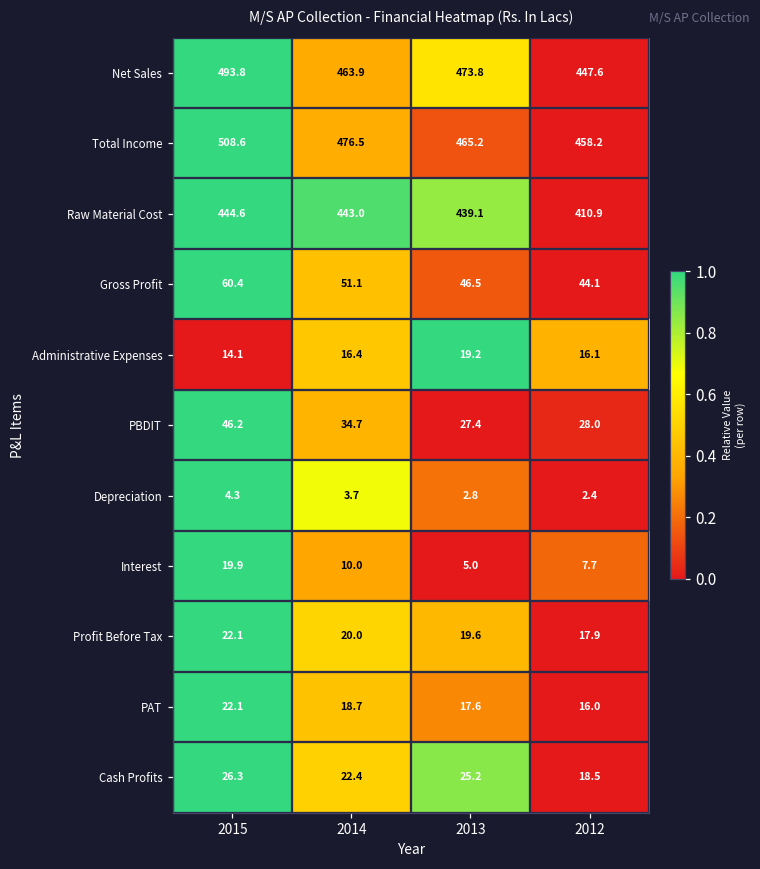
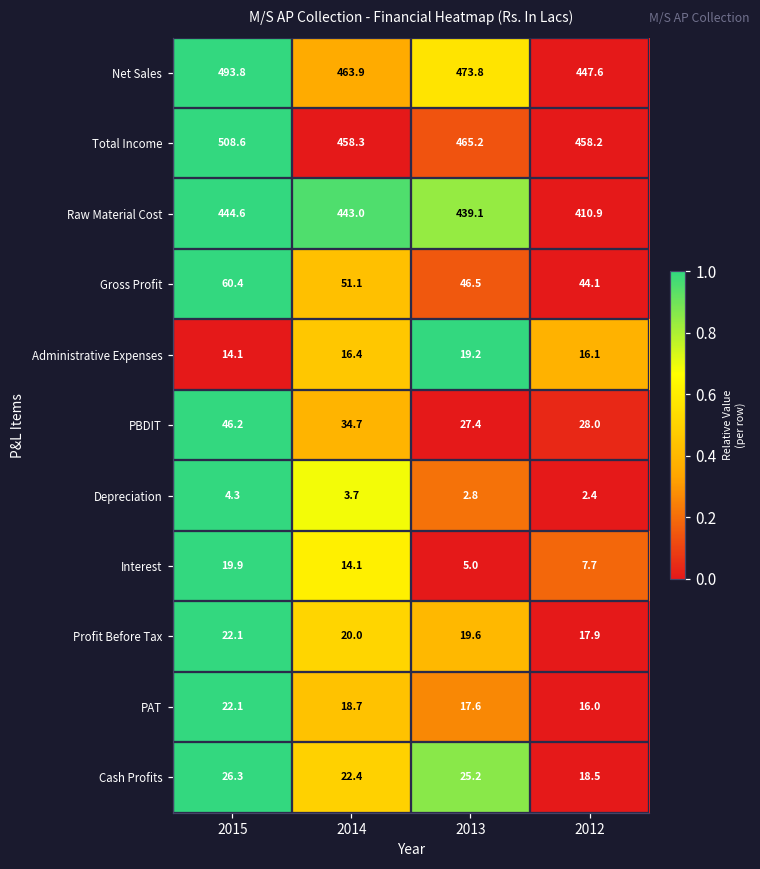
  {
    "Net Sales": {
      "2015": 493.8,
      "2014": 463.9,
      "2013": 473.8,
      "2012": 447.6
    },
    "Total Income": {
      "2015": 508.6,
-     "2014": 476.5,
+     "2014": 458.3,
      "2013": 465.2,
      "2012": 458.2
    },
    "Raw Material Cost": {
      "2015": 444.6,
      "2014": 443.0,
      "2013": 439.1,
      "2012": 410.9
    },
    "Gross Profit": {
      "2015": 60.4,
      "2014": 51.1,
      "2013": 46.5,
      "2012": 44.1
    },
    "Administrative Expenses": {
      "2015": 14.1,
      "2014": 16.4,
      "2013": 19.2,
      "2012": 16.1
    },
    "PBDIT": {
      "2015": 46.2,
      "2014": 34.7,
      "2013": 27.4,
      "2012": 28.0
    },
    "Depreciation": {
      "2015": 4.3,
      "2014": 3.7,
      "2013": 2.8,
      "2012": 2.4
    },
    "Interest": {
      "2015": 19.9,
-     "2014": 10.0,
+     "2014": 14.1,
      "2013": 5.0,
      "2012": 7.7
    },
    "Profit Before Tax": {
      "2015": 22.1,
      "2014": 20.0,
      "2013": 19.6,
      "2012": 17.9
    },
    "PAT": {
      "2015": 22.1,
      "2014": 18.7,
      "2013": 17.6,
      "2012": 16.0
    },
    "Cash Profits": {
      "2015": 26.3,
      "2014": 22.4,
      "2013": 25.2,
      "2012": 18.5
    }
  }
